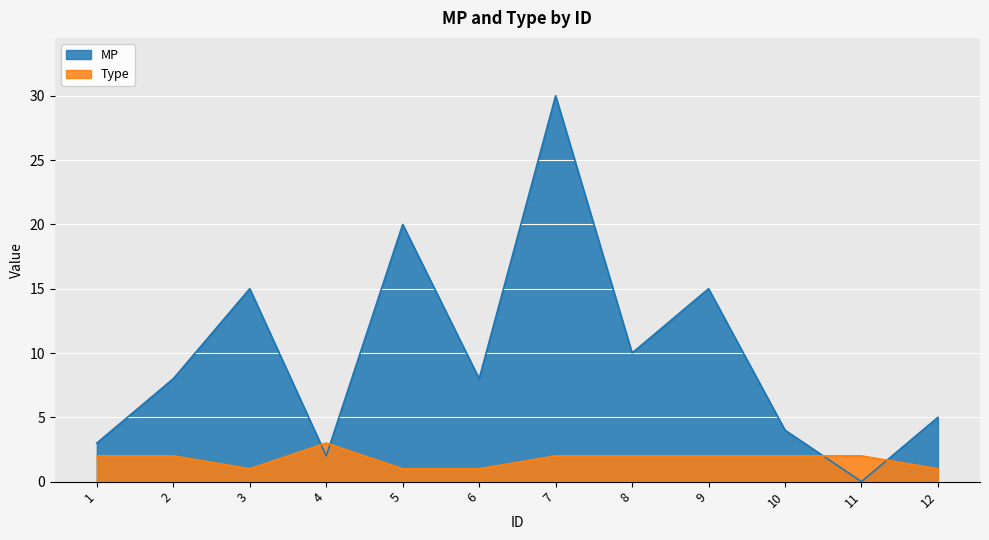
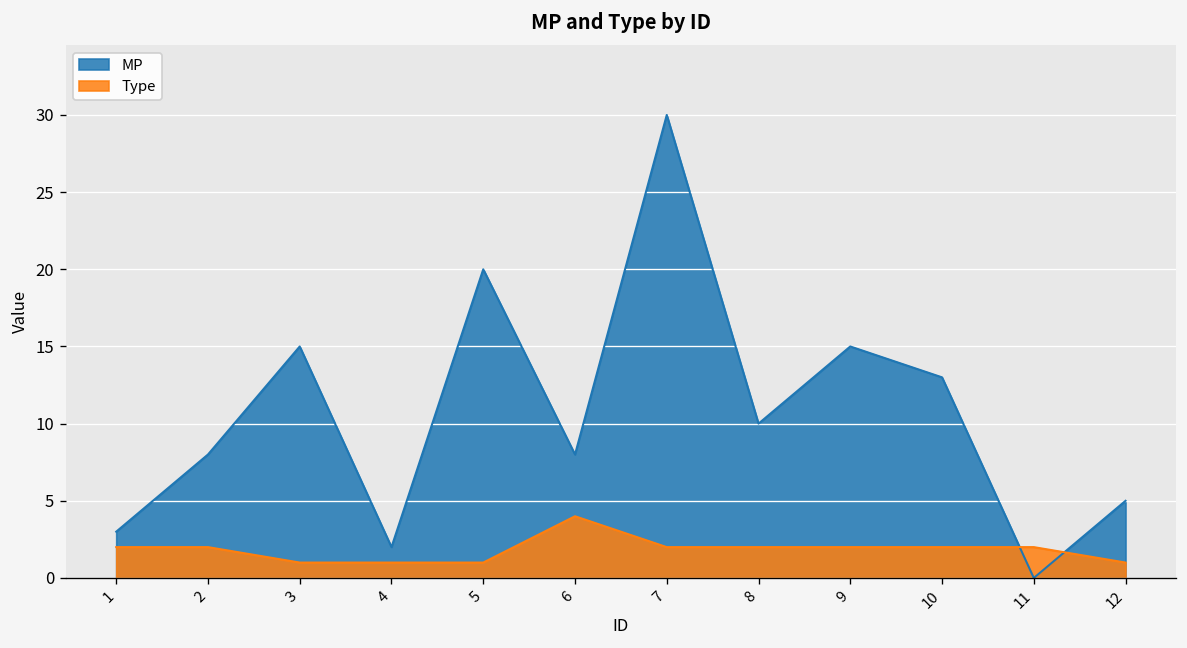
  {
    "MP": {
      "1": 3,
      "2": 8,
      "3": 15,
      "4": 2,
      "5": 20,
      "6": 8,
      "7": 30,
      "8": 10,
      "9": 15,
-     "10": 4,
+     "10": 13,
      "11": 0,
      "12": 5
    },
    "Type": {
      "1": 2,
      "2": 2,
      "3": 1,
-     "4": 3,
+     "4": 1,
      "5": 1,
-     "6": 1,
+     "6": 4,
      "7": 2,
      "8": 2,
      "9": 2,
      "10": 2,
      "11": 2,
      "12": 1
    }
  }
